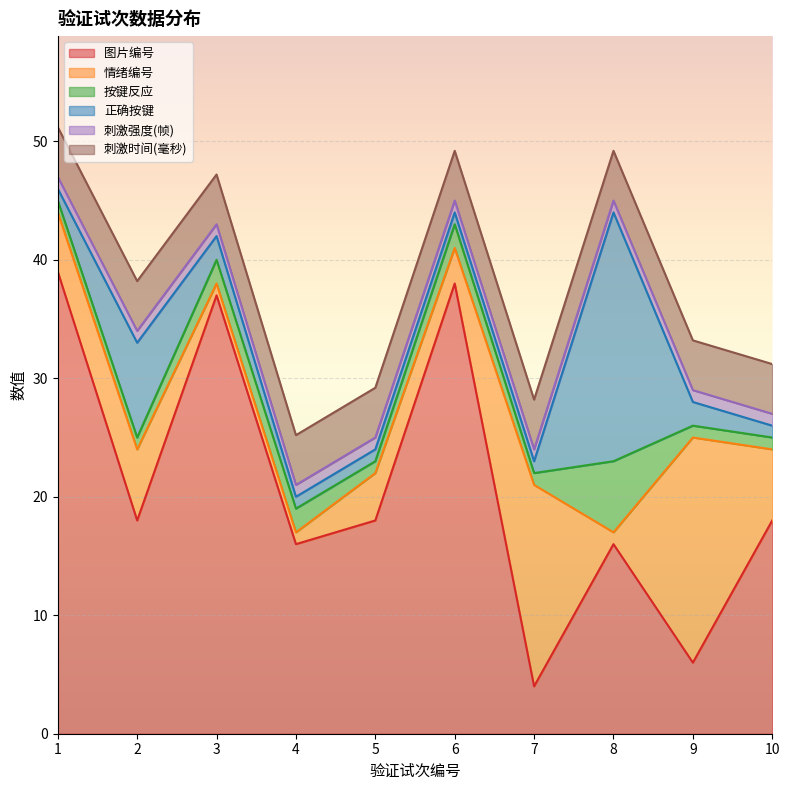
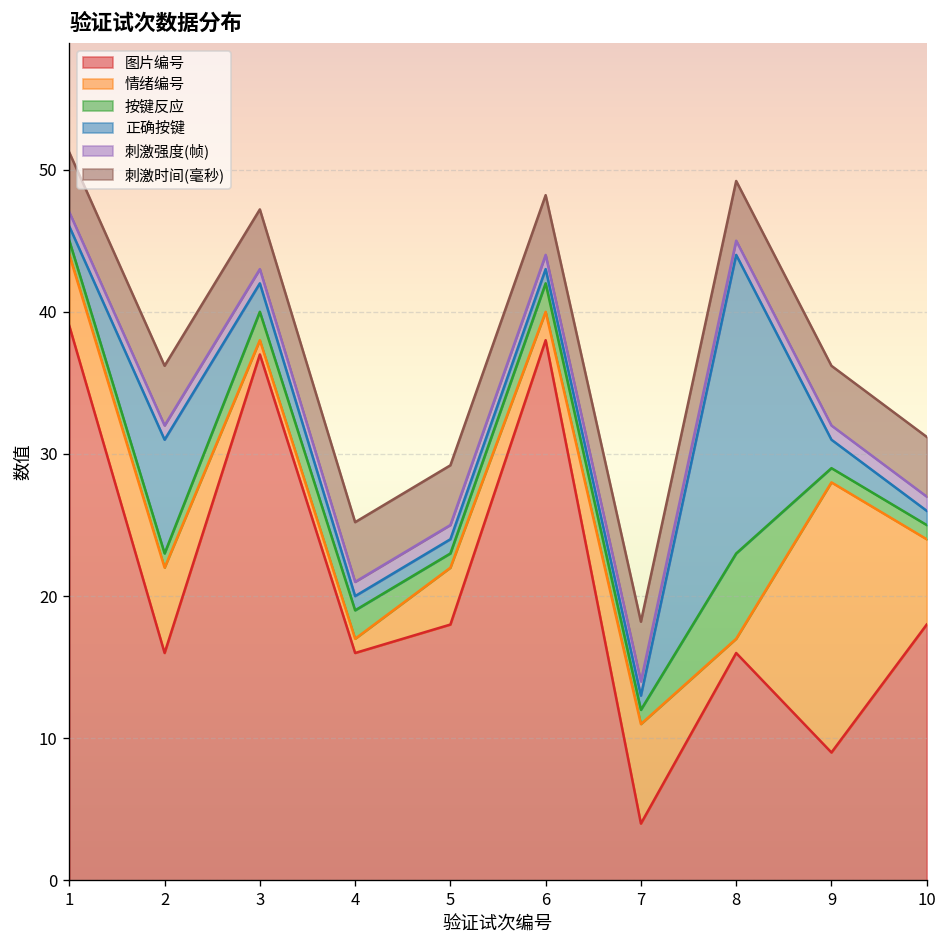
  {
    "图片编号": {
      "1": 39,
-     "2": 18,
+     "2": 16,
      "3": 37,
      "4": 16,
      "5": 18,
      "6": 38,
      "7": 4,
      "8": 16,
-     "9": 6,
+     "9": 9,
      "10": 18
    },
    "情绪编号": {
      "1": 5,
      "2": 6,
      "3": 1,
      "4": 1,
      "5": 4,
-     "6": 3,
-     "7": 17,
+     "6": 2,
+     "7": 7,
      "8": 1,
      "9": 19,
      "10": 6
    },
    "按键反应": {
      "1": 1,
      "2": 1,
      "3": 2,
      "4": 2,
      "5": 1,
      "6": 2,
      "7": 1,
      "8": 6,
      "9": 1,
      "10": 1
    },
    "正确按键": {
      "1": 1,
      "2": 8,
      "3": 2,
      "4": 1,
      "5": 1,
      "6": 1,
      "7": 1,
      "8": 21,
      "9": 2,
      "10": 1
    },
    "刺激强度(帧)": {
      "1": 1,
      "2": 1,
      "3": 1,
      "4": 1,
      "5": 1,
      "6": 1,
      "7": 1,
      "8": 1,
      "9": 1,
      "10": 1
    },
    "刺激时间(毫秒)": {
      "1": 4,
      "2": 4,
      "3": 4,
      "4": 4,
      "5": 4,
      "6": 4,
      "7": 4,
      "8": 4,
      "9": 4,
      "10": 4
    }
  }
